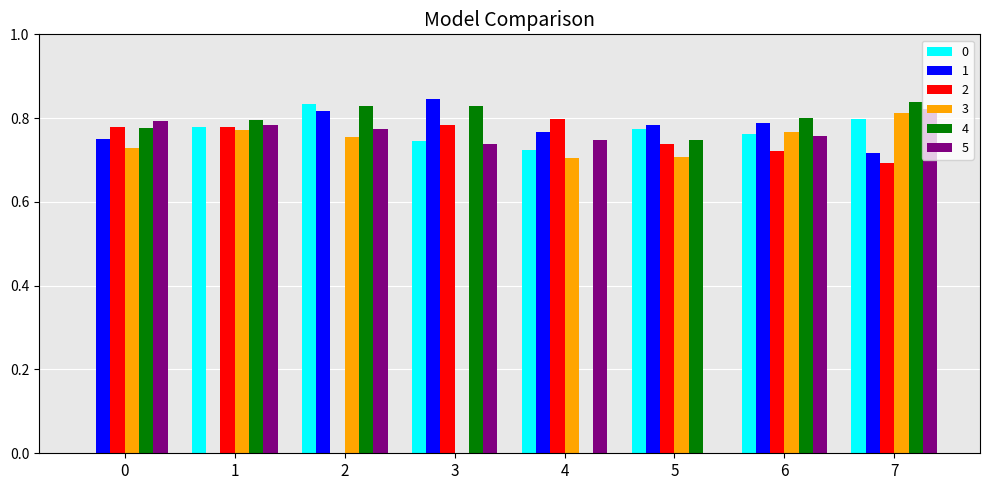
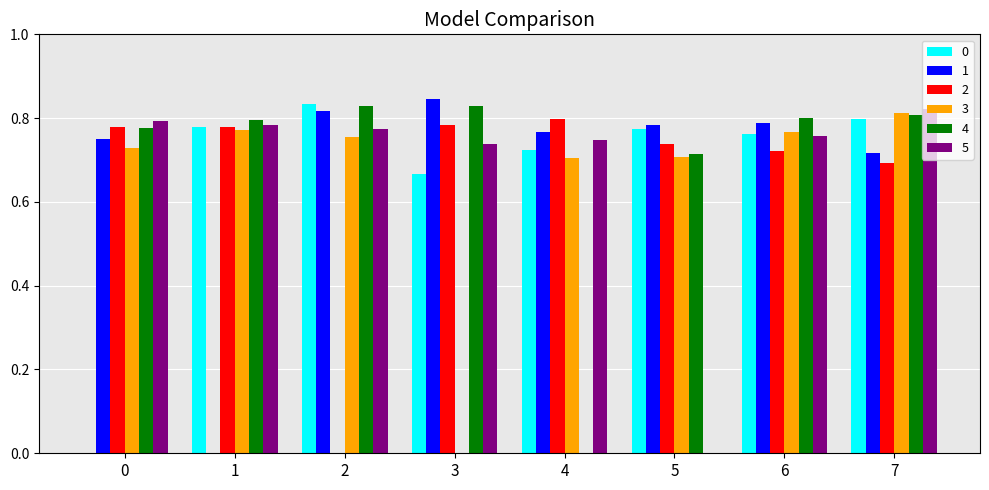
  {
    "0": {
      "0": 0.00,
      "1": 0.78,
      "2": 0.83,
-     "3": 0.74,
+     "3": 0.67,
      "4": 0.73,
      "5": 0.77,
      "6": 0.76,
      "7": 0.80
    },
    "1": {
      "0": 0.75,
      "1": 0.00,
      "2": 0.82,
      "3": 0.85,
      "4": 0.77,
      "5": 0.78,
      "6": 0.79,
      "7": 0.72
    },
    "2": {
      "0": 0.78,
      "1": 0.78,
      "2": 0.00,
      "3": 0.78,
      "4": 0.80,
      "5": 0.74,
      "6": 0.72,
      "7": 0.69
    },
    "3": {
      "0": 0.73,
      "1": 0.77,
      "2": 0.76,
      "4": 0.71,
      "5": 0.71,
      "6": 0.77,
      "7": 0.81
    },
    "4": {
      "0": 0.78,
      "1": 0.80,
      "2": 0.83,
      "3": 0.83,
      "4": 0.00,
-     "5": 0.75,
+     "5": 0.71,
      "6": 0.80,
-     "7": 0.84
+     "7": 0.81
    },
    "5": {
      "0": 0.79,
      "1": 0.78,
      "2": 0.77,
      "3": 0.74,
      "4": 0.75,
      "5": 0.00,
      "6": 0.76
    }
  }
